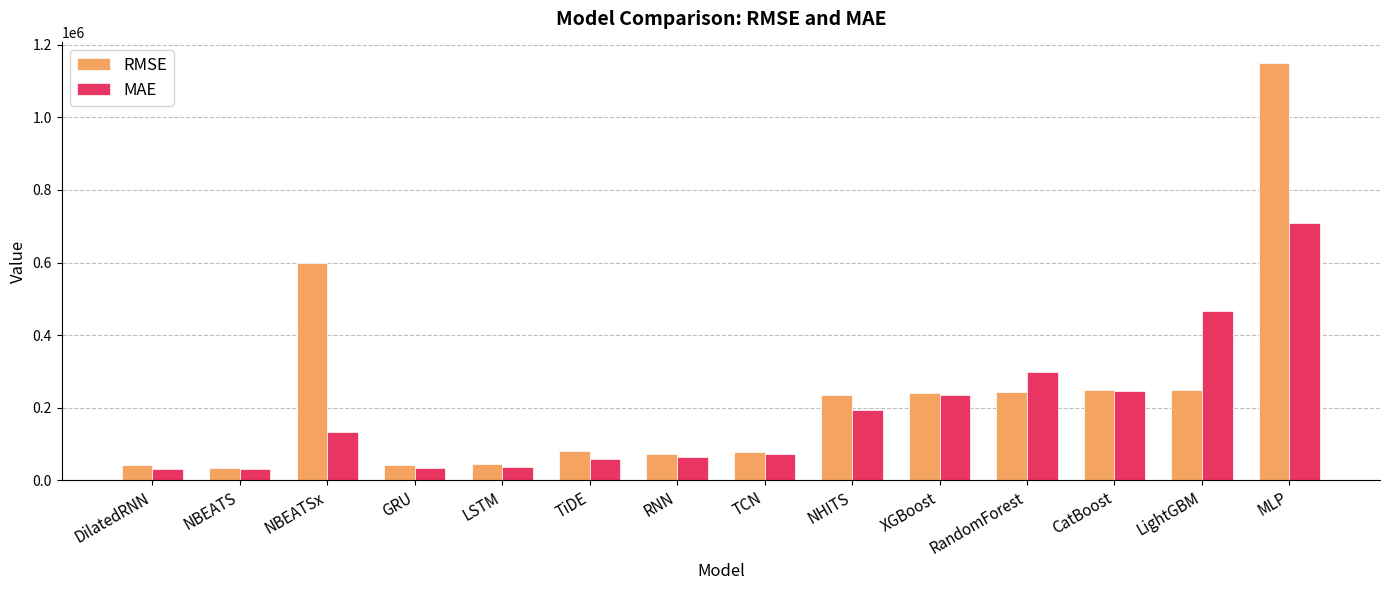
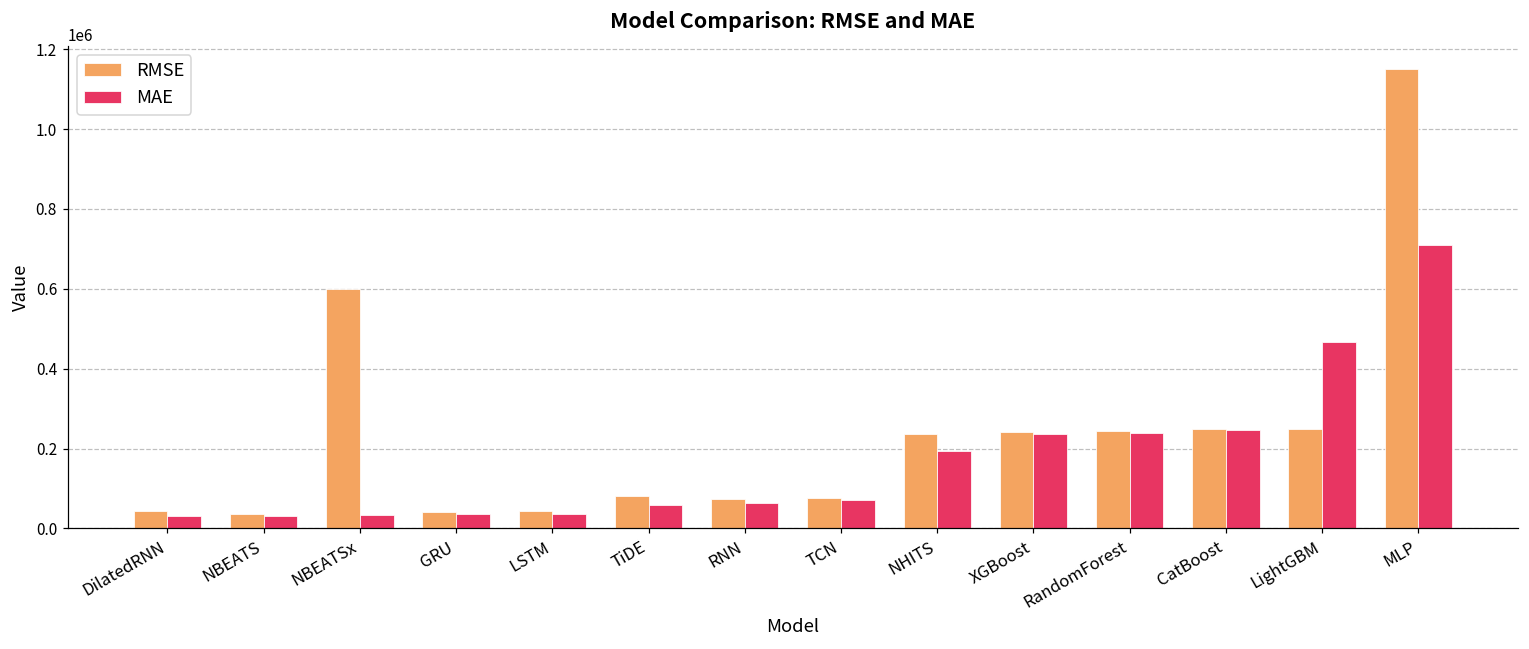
  {
    "RMSE": {
      "DilatedRNN": 40000,
      "NBEATS": 40000,
      "NBEATSx": 600000,
      "GRU": 40000,
      "LSTM": 40000,
      "TiDE": 80000,
      "RNN": 70000,
      "TCN": 80000,
      "NHITS": 240000,
      "XGBoost": 240000,
      "RandomForest": 240000,
      "CatBoost": 250000,
      "LightGBM": 250000,
      "MLP": 1150000
    },
    "MAE": {
      "DilatedRNN": 30000,
      "NBEATS": 30000,
-     "NBEATSx": 130000,
+     "NBEATSx": 30000,
      "GRU": 40000,
      "LSTM": 40000,
      "TiDE": 60000,
      "RNN": 60000,
      "TCN": 70000,
      "NHITS": 190000,
      "XGBoost": 240000,
-     "RandomForest": 300000,
+     "RandomForest": 240000,
      "CatBoost": 250000,
      "LightGBM": 470000,
      "MLP": 710000
    }
  }
